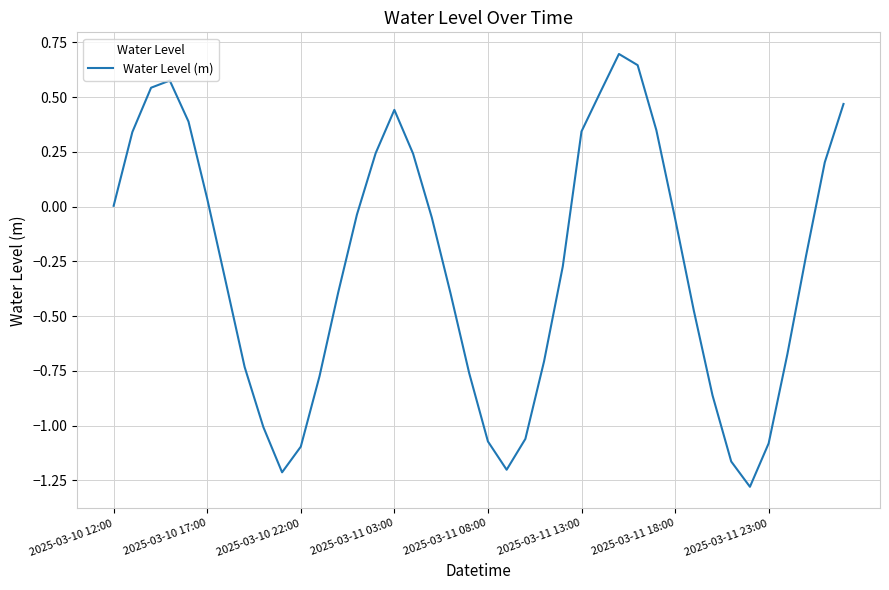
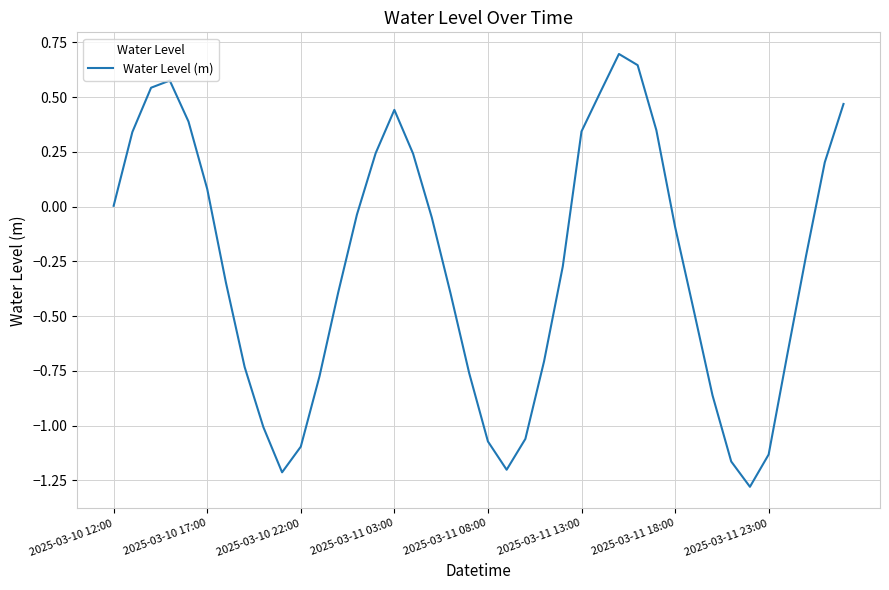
  {
    "2025-03-10 12:00": 0.00,
-   "2025-03-10 17:00": 0.04,
+   "2025-03-10 17:00": 0.08,
    "2025-03-10 22:00": -1.10,
    "2025-03-11 03:00": 0.44,
    "2025-03-11 08:00": -1.07,
    "2025-03-11 13:00": 0.34,
-   "2025-03-11 18:00": -0.05,
-   "2025-03-11 23:00": -1.08
+   "2025-03-11 18:00": -0.09,
+   "2025-03-11 23:00": -1.13
  }
